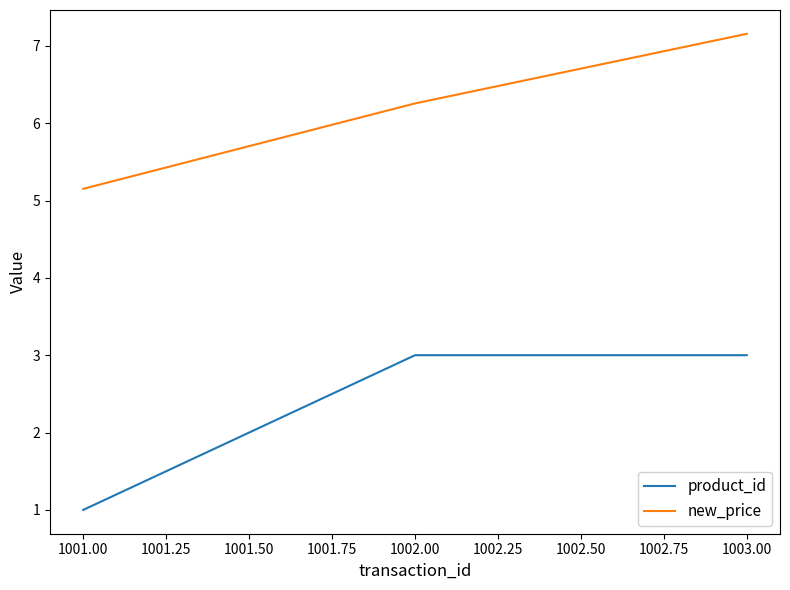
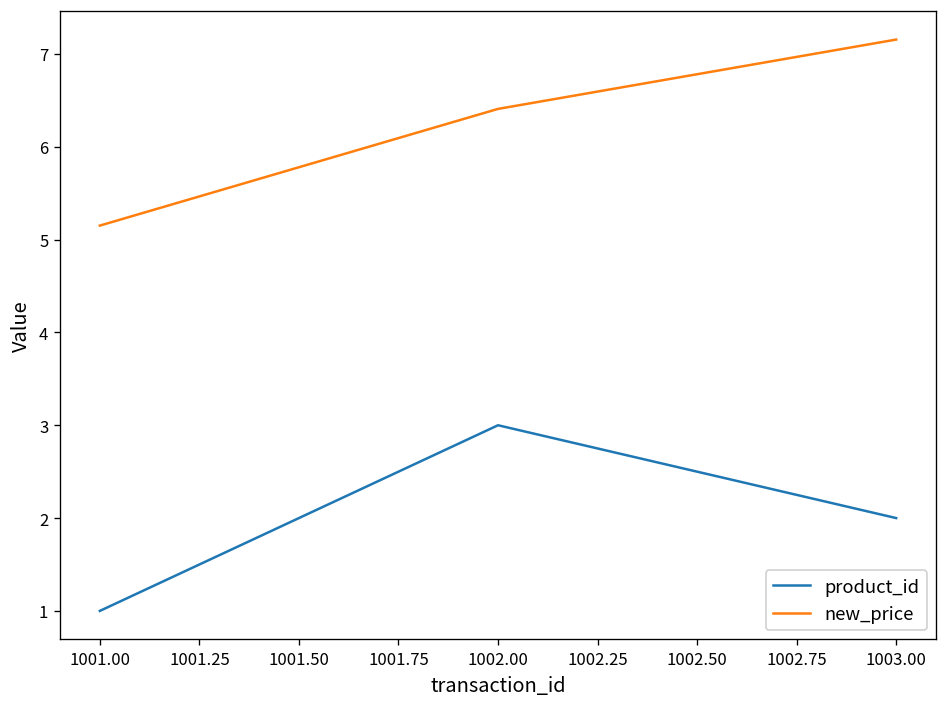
  {
    "product_id": {
      "1001.00": 1,
      "1002.00": 3,
-     "1003.00": 3
+     "1003.00": 2
    },
    "new_price": {
      "1001.00": 5.2,
-     "1002.00": 6.3,
+     "1002.00": 6.4,
      "1003.00": 7.2
    }
  }
